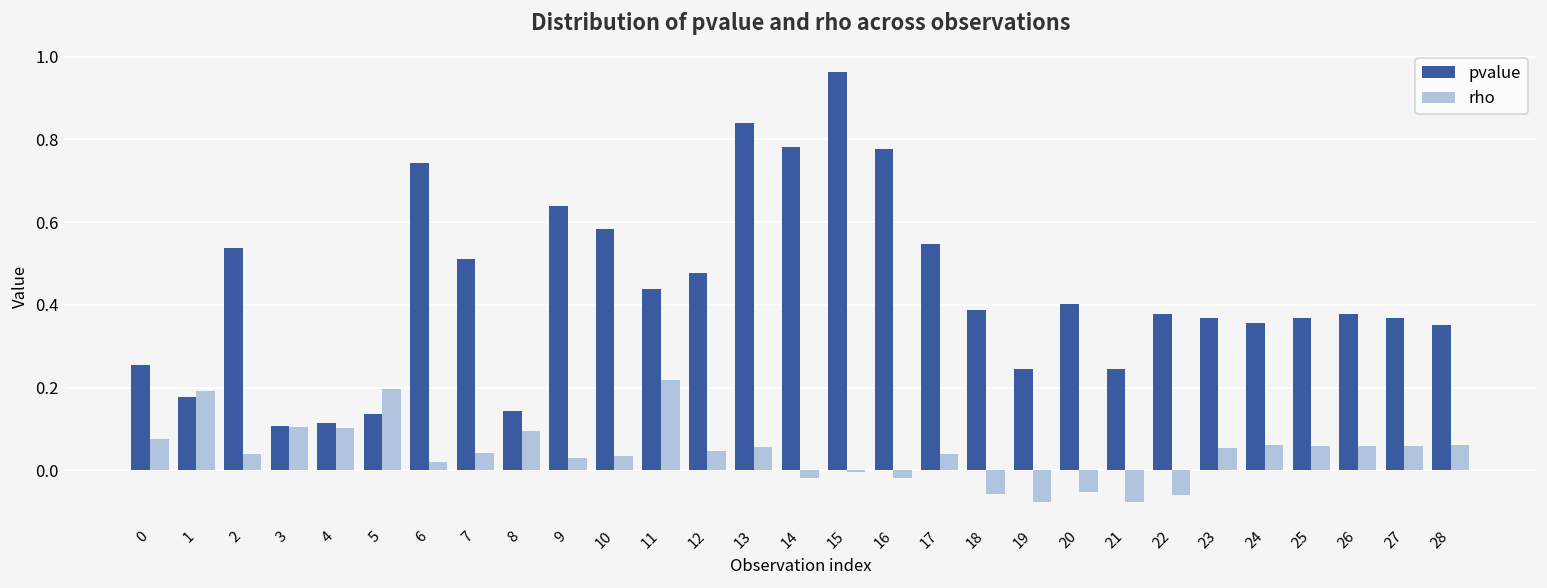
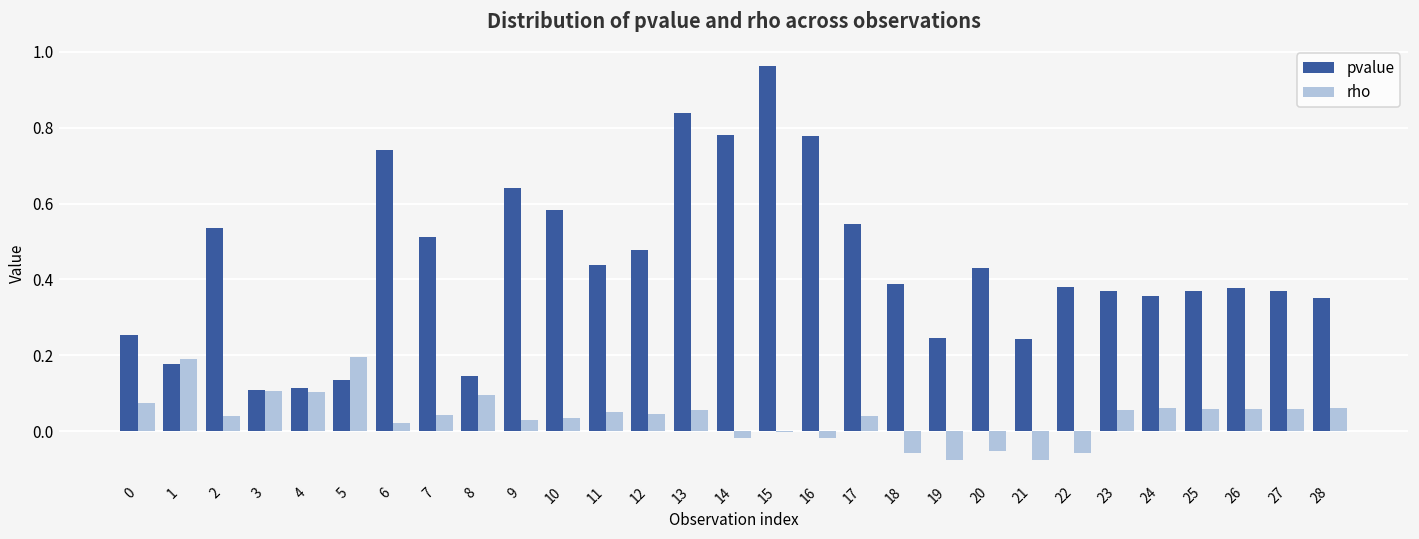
  {
    "pvalue": {
      "0": 0.25,
      "1": 0.18,
      "2": 0.54,
      "3": 0.11,
      "4": 0.11,
      "5": 0.14,
      "6": 0.74,
      "7": 0.51,
      "8": 0.14,
      "9": 0.64,
      "10": 0.58,
      "11": 0.44,
      "12": 0.48,
      "13": 0.84,
      "14": 0.78,
      "15": 0.96,
      "16": 0.78,
      "17": 0.55,
      "18": 0.39,
      "19": 0.24,
-     "20": 0.40,
+     "20": 0.43,
      "21": 0.24,
      "22": 0.38,
      "23": 0.37,
      "24": 0.36,
      "25": 0.37,
      "26": 0.38,
      "27": 0.37,
      "28": 0.35
    },
    "rho": {
      "0": 0.08,
      "1": 0.19,
      "2": 0.04,
      "3": 0.11,
      "4": 0.10,
      "5": 0.20,
      "6": 0.02,
      "7": 0.04,
      "8": 0.10,
      "9": 0.03,
      "10": 0.04,
-     "11": 0.22,
+     "11": 0.05,
      "12": 0.05,
      "13": 0.06,
      "14": -0.02,
      "16": -0.02,
      "17": 0.04,
      "18": -0.06,
      "19": -0.08,
      "20": -0.05,
      "21": -0.08,
      "22": -0.06,
      "23": 0.06,
      "24": 0.06,
      "25": 0.06,
      "26": 0.06,
      "27": 0.06,
      "28": 0.06
    }
  }
